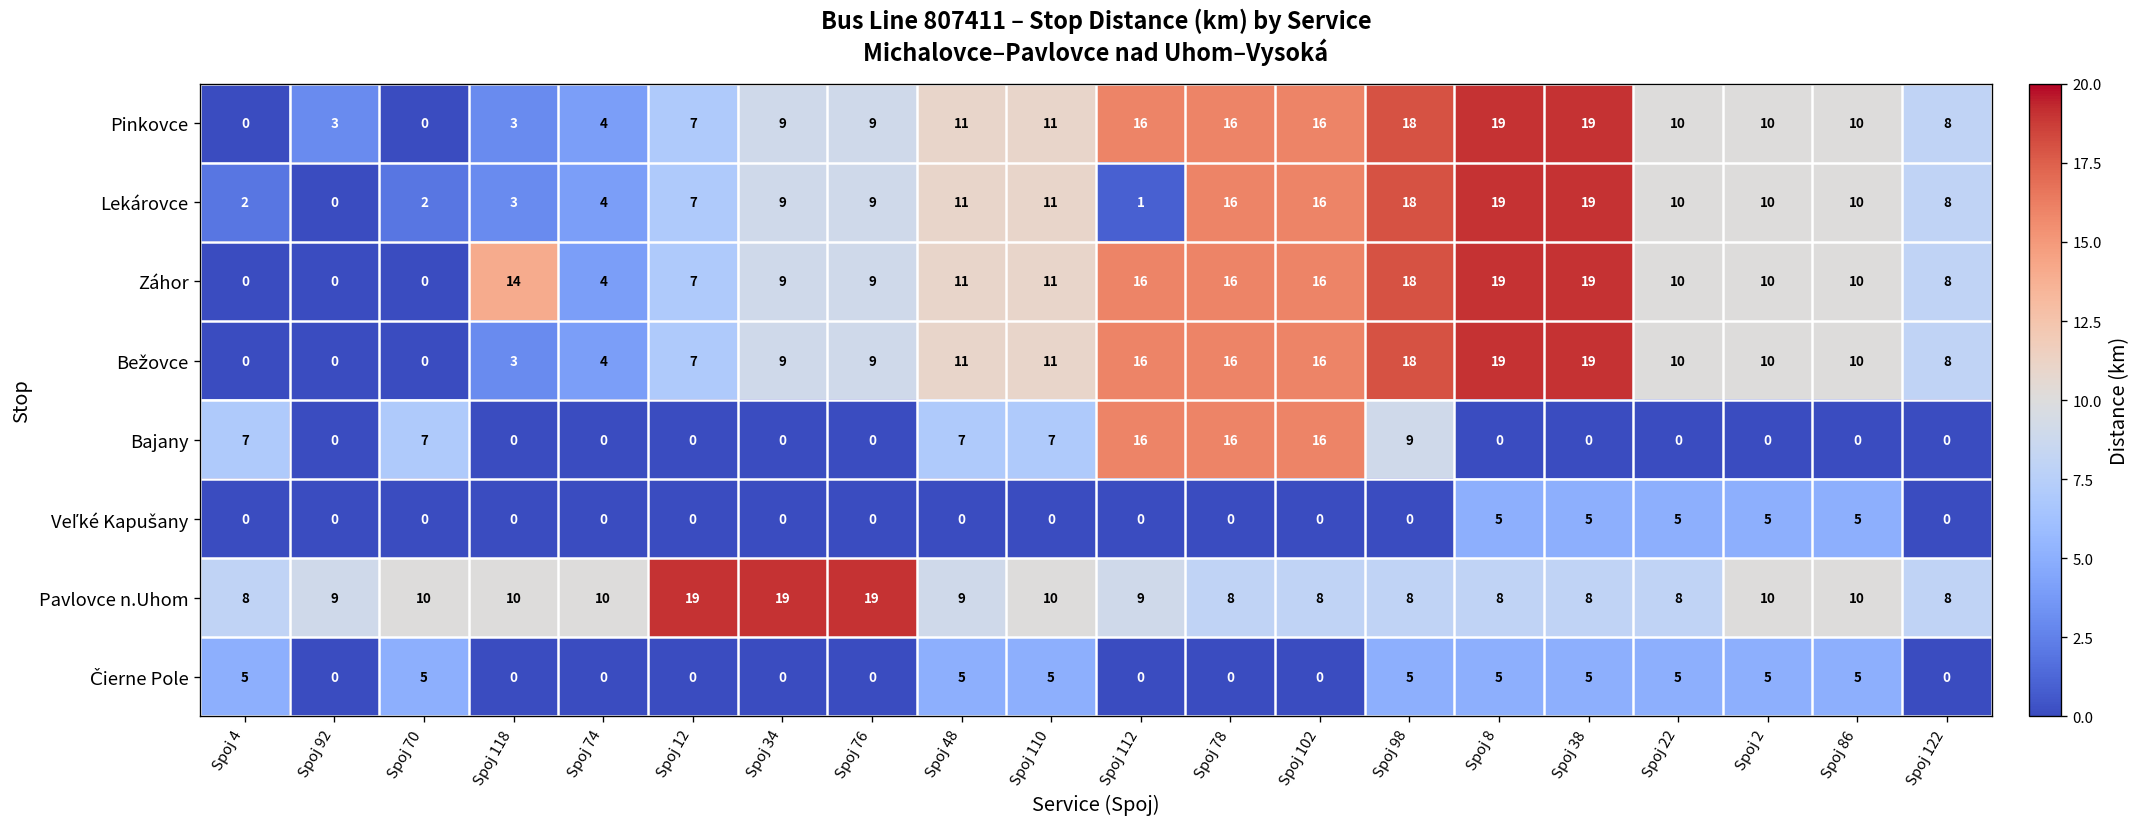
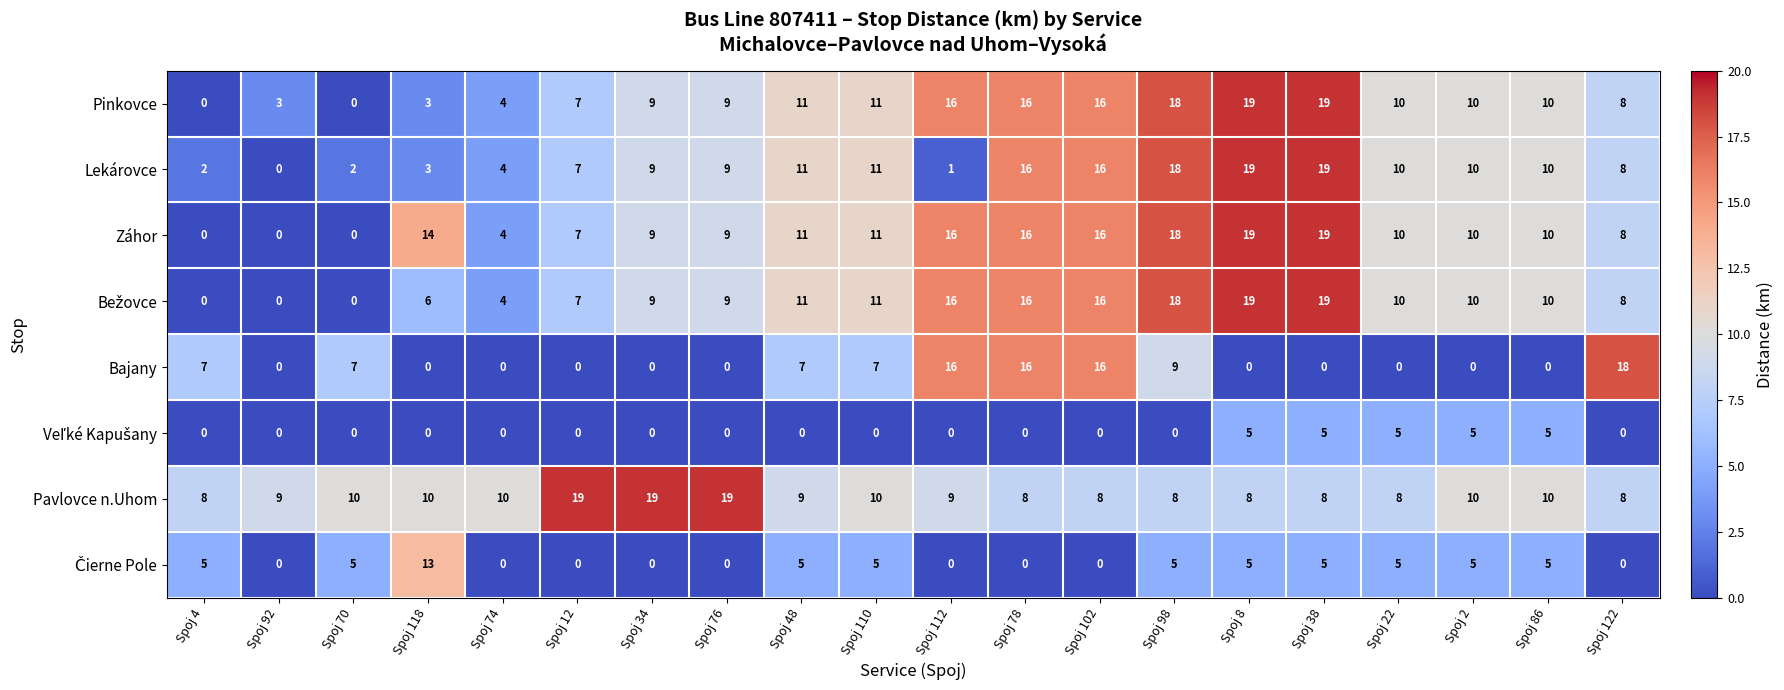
  {
    "Pinkovce": {
      "Spoj 4": 0,
      "Spoj 92": 3,
      "Spoj 70": 0,
      "Spoj 118": 3,
      "Spoj 74": 4,
      "Spoj 12": 7,
      "Spoj 34": 9,
      "Spoj 76": 9,
      "Spoj 48": 11,
      "Spoj 110": 11,
      "Spoj 112": 16,
      "Spoj 78": 16,
      "Spoj 102": 16,
      "Spoj 98": 18,
      "Spoj 8": 19,
      "Spoj 38": 19,
      "Spoj 22": 10,
      "Spoj 2": 10,
      "Spoj 86": 10,
      "Spoj 122": 8
    },
    "Lekárovce": {
      "Spoj 4": 2,
      "Spoj 92": 0,
      "Spoj 70": 2,
      "Spoj 118": 3,
      "Spoj 74": 4,
      "Spoj 12": 7,
      "Spoj 34": 9,
      "Spoj 76": 9,
      "Spoj 48": 11,
      "Spoj 110": 11,
      "Spoj 112": 1,
      "Spoj 78": 16,
      "Spoj 102": 16,
      "Spoj 98": 18,
      "Spoj 8": 19,
      "Spoj 38": 19,
      "Spoj 22": 10,
      "Spoj 2": 10,
      "Spoj 86": 10,
      "Spoj 122": 8
    },
    "Záhor": {
      "Spoj 4": 0,
      "Spoj 92": 0,
      "Spoj 70": 0,
      "Spoj 118": 14,
      "Spoj 74": 4,
      "Spoj 12": 7,
      "Spoj 34": 9,
      "Spoj 76": 9,
      "Spoj 48": 11,
      "Spoj 110": 11,
      "Spoj 112": 16,
      "Spoj 78": 16,
      "Spoj 102": 16,
      "Spoj 98": 18,
      "Spoj 8": 19,
      "Spoj 38": 19,
      "Spoj 22": 10,
      "Spoj 2": 10,
      "Spoj 86": 10,
      "Spoj 122": 8
    },
    "Bežovce": {
      "Spoj 4": 0,
      "Spoj 92": 0,
      "Spoj 70": 0,
-     "Spoj 118": 3,
+     "Spoj 118": 6,
      "Spoj 74": 4,
      "Spoj 12": 7,
      "Spoj 34": 9,
      "Spoj 76": 9,
      "Spoj 48": 11,
      "Spoj 110": 11,
      "Spoj 112": 16,
      "Spoj 78": 16,
      "Spoj 102": 16,
      "Spoj 98": 18,
      "Spoj 8": 19,
      "Spoj 38": 19,
      "Spoj 22": 10,
      "Spoj 2": 10,
      "Spoj 86": 10,
      "Spoj 122": 8
    },
    "Bajany": {
      "Spoj 4": 7,
      "Spoj 92": 0,
      "Spoj 70": 7,
      "Spoj 118": 0,
      "Spoj 74": 0,
      "Spoj 12": 0,
      "Spoj 34": 0,
      "Spoj 76": 0,
      "Spoj 48": 7,
      "Spoj 110": 7,
      "Spoj 112": 16,
      "Spoj 78": 16,
      "Spoj 102": 16,
      "Spoj 98": 9,
      "Spoj 8": 0,
      "Spoj 38": 0,
      "Spoj 22": 0,
      "Spoj 2": 0,
      "Spoj 86": 0,
-     "Spoj 122": 0
+     "Spoj 122": 18
    },
    "Veľké Kapušany": {
      "Spoj 4": 0,
      "Spoj 92": 0,
      "Spoj 70": 0,
      "Spoj 118": 0,
      "Spoj 74": 0,
      "Spoj 12": 0,
      "Spoj 34": 0,
      "Spoj 76": 0,
      "Spoj 48": 0,
      "Spoj 110": 0,
      "Spoj 112": 0,
      "Spoj 78": 0,
      "Spoj 102": 0,
      "Spoj 98": 0,
      "Spoj 8": 5,
      "Spoj 38": 5,
      "Spoj 22": 5,
      "Spoj 2": 5,
      "Spoj 86": 5,
      "Spoj 122": 0
    },
    "Pavlovce n.Uhom": {
      "Spoj 4": 8,
      "Spoj 92": 9,
      "Spoj 70": 10,
      "Spoj 118": 10,
      "Spoj 74": 10,
      "Spoj 12": 19,
      "Spoj 34": 19,
      "Spoj 76": 19,
      "Spoj 48": 9,
      "Spoj 110": 10,
      "Spoj 112": 9,
      "Spoj 78": 8,
      "Spoj 102": 8,
      "Spoj 98": 8,
      "Spoj 8": 8,
      "Spoj 38": 8,
      "Spoj 22": 8,
      "Spoj 2": 10,
      "Spoj 86": 10,
      "Spoj 122": 8
    },
    "Čierne Pole": {
      "Spoj 4": 5,
      "Spoj 92": 0,
      "Spoj 70": 5,
-     "Spoj 118": 0,
+     "Spoj 118": 13,
      "Spoj 74": 0,
      "Spoj 12": 0,
      "Spoj 34": 0,
      "Spoj 76": 0,
      "Spoj 48": 5,
      "Spoj 110": 5,
      "Spoj 112": 0,
      "Spoj 78": 0,
      "Spoj 102": 0,
      "Spoj 98": 5,
      "Spoj 8": 5,
      "Spoj 38": 5,
      "Spoj 22": 5,
      "Spoj 2": 5,
      "Spoj 86": 5,
      "Spoj 122": 0
    }
  }
